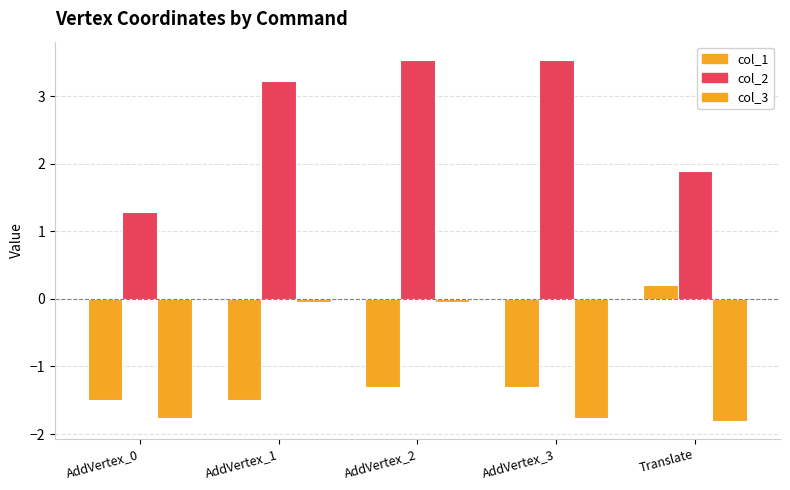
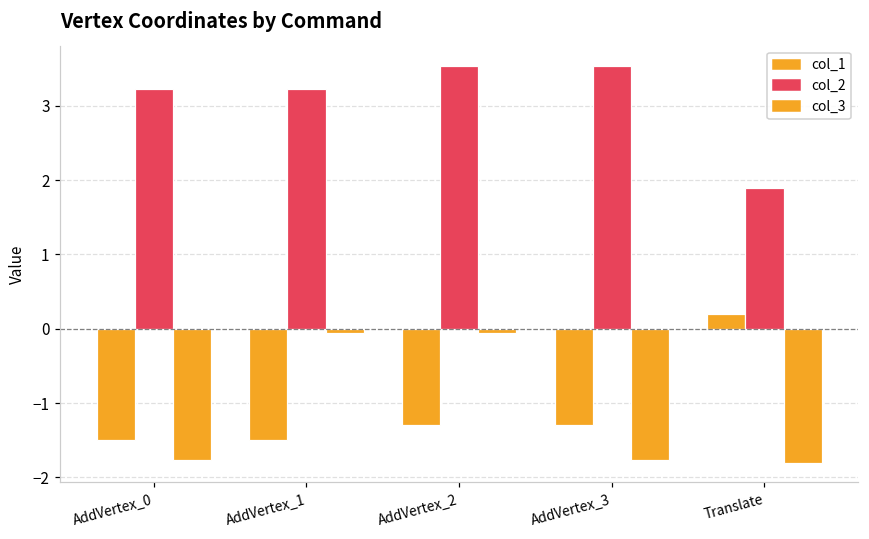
  {
    "col_2": {
-     "AddVertex_0": 1.3,
+     "AddVertex_0": 3.2,
      "AddVertex_1": 3.2,
      "AddVertex_2": 3.5,
      "AddVertex_3": 3.5,
      "Translate": 1.9
    }
  }
